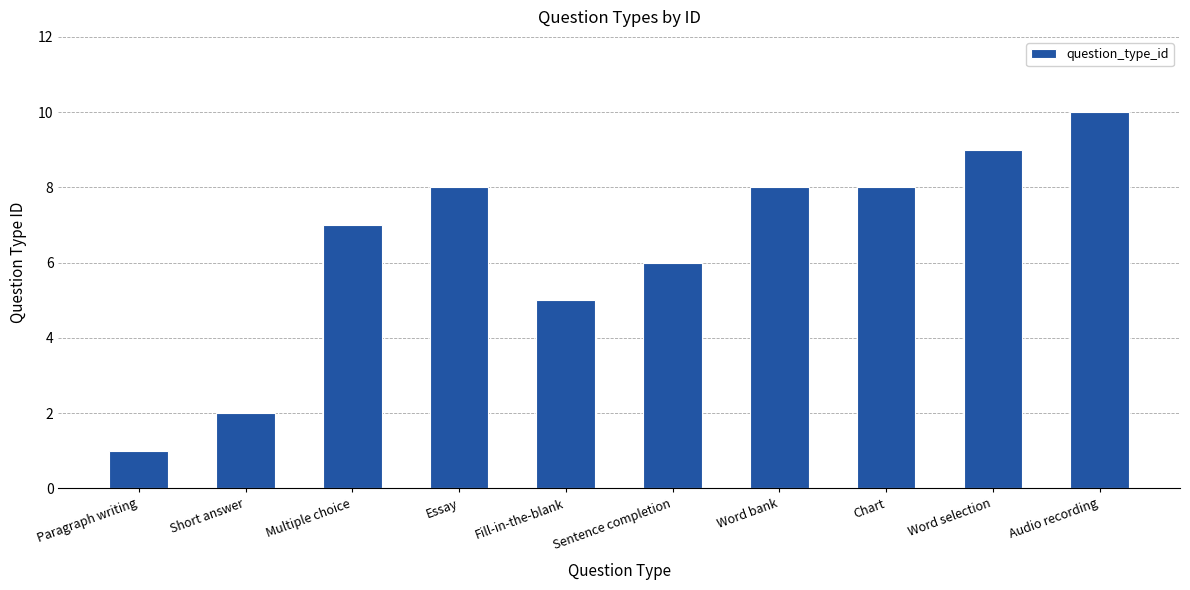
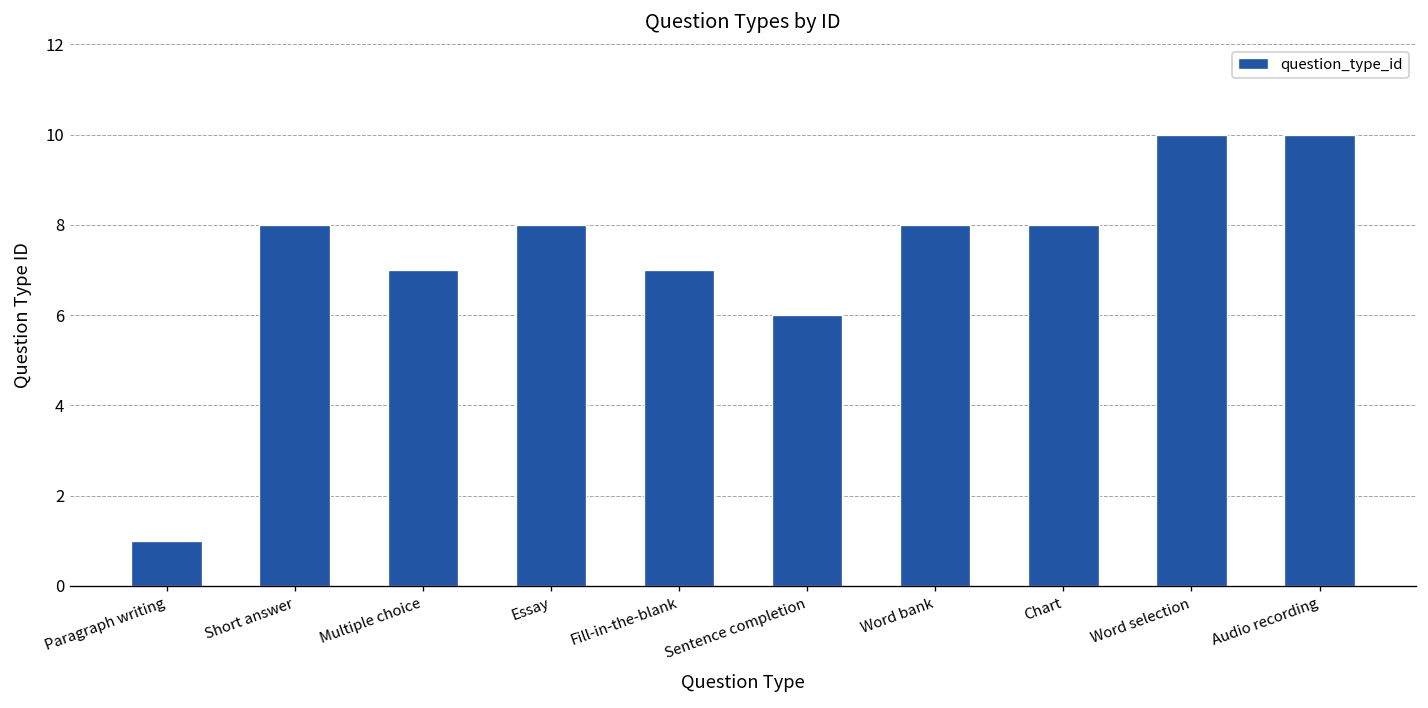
  {
    "Paragraph writing": 1,
-   "Short answer": 2,
+   "Short answer": 8,
    "Multiple choice": 7,
    "Essay": 8,
-   "Fill-in-the-blank": 5,
+   "Fill-in-the-blank": 7,
    "Sentence completion": 6,
    "Word bank": 8,
    "Chart": 8,
-   "Word selection": 9,
+   "Word selection": 10,
    "Audio recording": 10
  }
